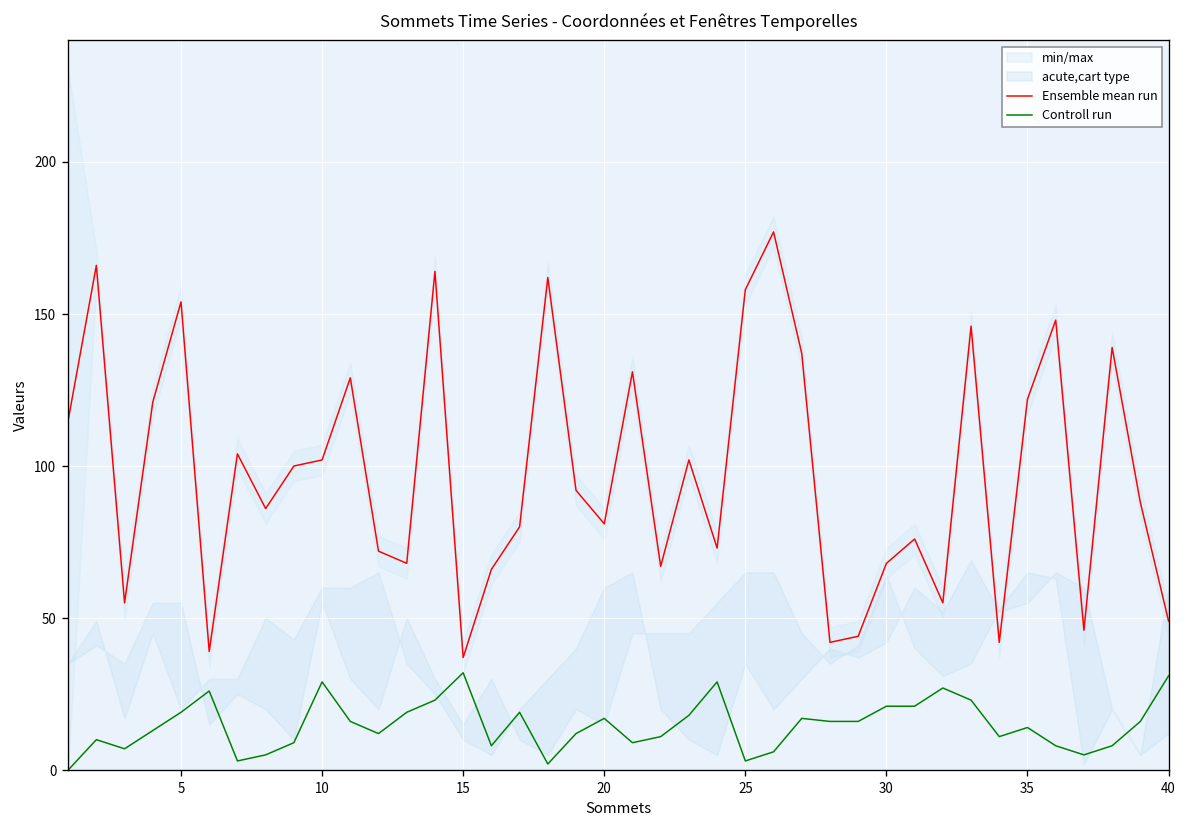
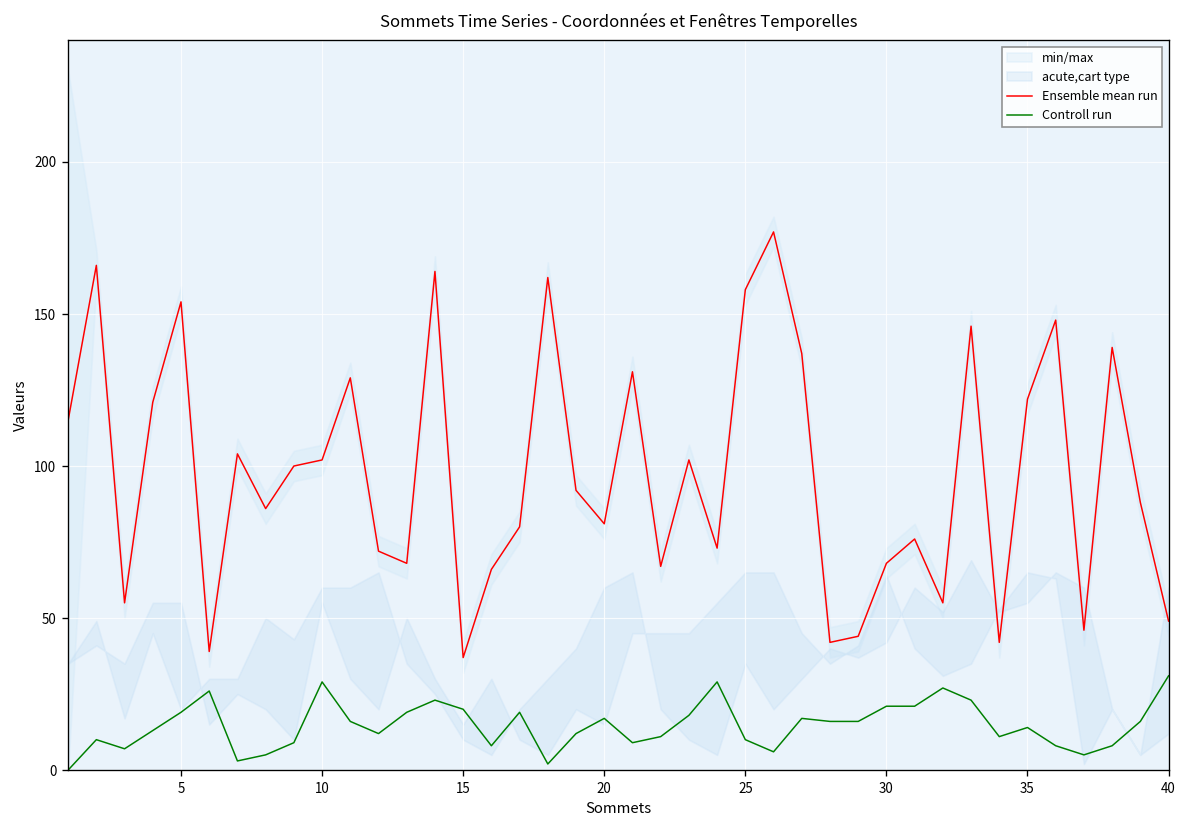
  {
    "Ensemble mean run": {
      "5": 154,
      "10": 102,
      "15": 37,
      "20": 81,
      "25": 158,
      "30": 68,
      "35": 122,
      "40": 49
    },
    "Controll run": {
      "5": 19,
      "10": 29,
-     "15": 32,
+     "15": 20,
      "20": 17,
-     "25": 3,
+     "25": 10,
      "30": 21,
      "35": 14,
      "40": 31
    }
  }
